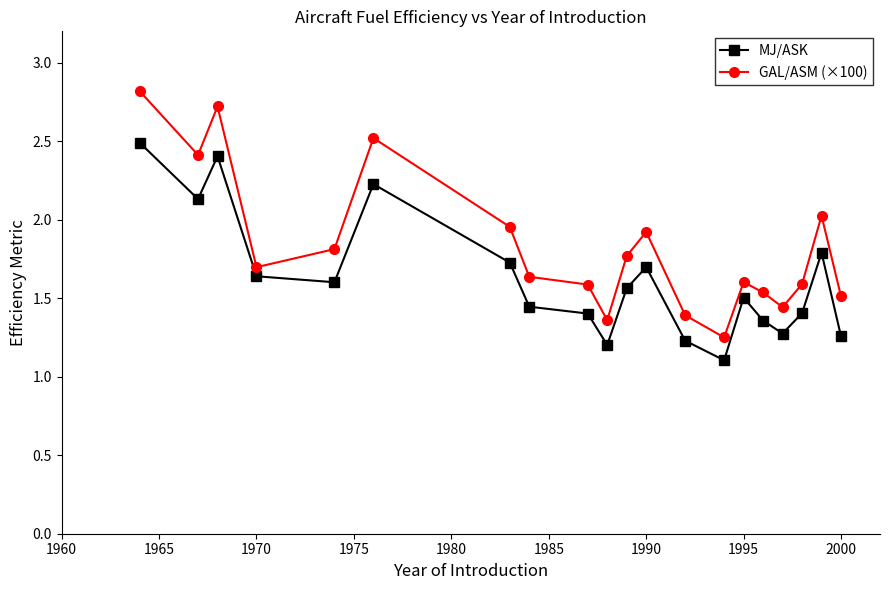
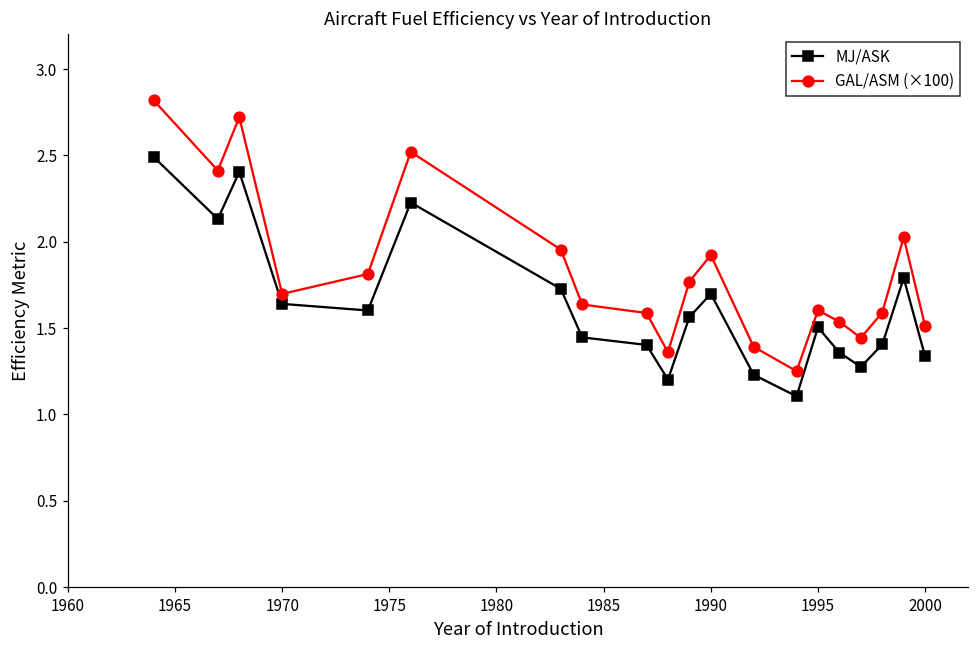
  {
    "MJ/ASK": {
      "1970": 1.64,
      "1990": 1.70,
      "1995": 1.50,
-     "2000": 1.26
+     "2000": 1.34
    },
    "GAL/ASM (×100)": {
      "1970": 1.70,
      "1990": 1.92,
      "1995": 1.60,
      "2000": 1.51
    }
  }
